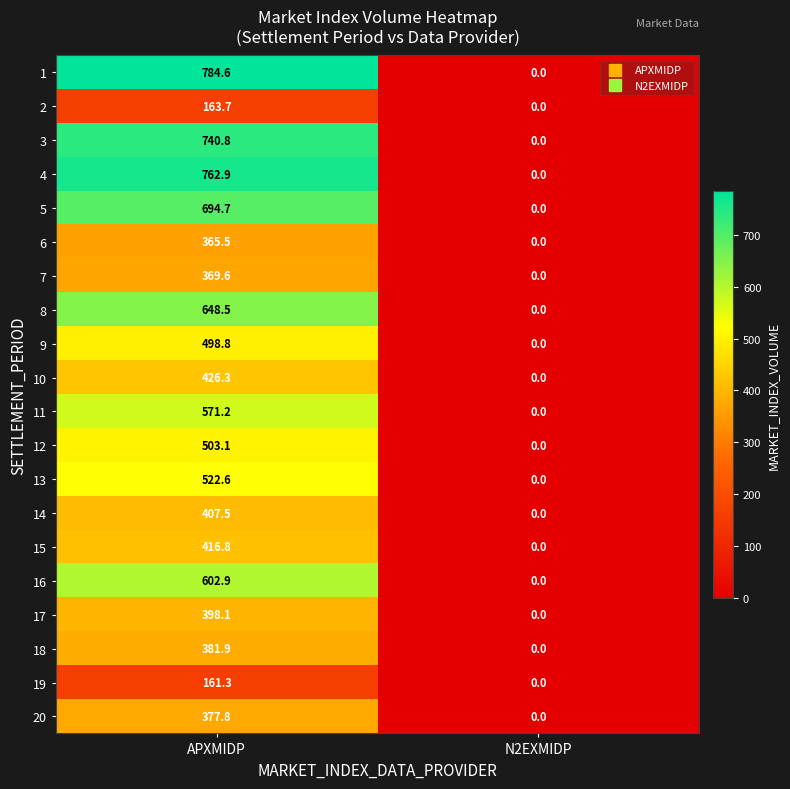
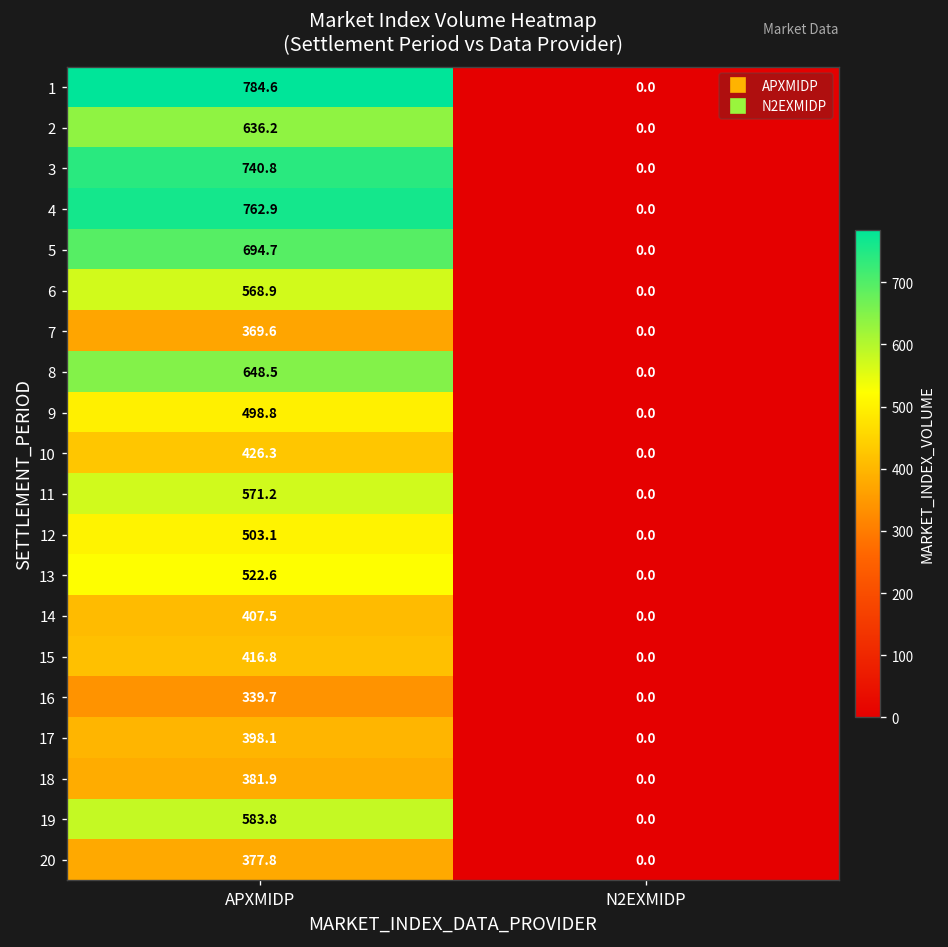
  {
    "1": {
      "APXMIDP": 784.6,
      "N2EXMIDP": 0.0
    },
    "2": {
-     "APXMIDP": 163.7,
+     "APXMIDP": 636.2,
      "N2EXMIDP": 0.0
    },
    "3": {
      "APXMIDP": 740.8,
      "N2EXMIDP": 0.0
    },
    "4": {
      "APXMIDP": 762.9,
      "N2EXMIDP": 0.0
    },
    "5": {
      "APXMIDP": 694.7,
      "N2EXMIDP": 0.0
    },
    "6": {
-     "APXMIDP": 365.5,
+     "APXMIDP": 568.9,
      "N2EXMIDP": 0.0
    },
    "7": {
      "APXMIDP": 369.6,
      "N2EXMIDP": 0.0
    },
    "8": {
      "APXMIDP": 648.5,
      "N2EXMIDP": 0.0
    },
    "9": {
      "APXMIDP": 498.8,
      "N2EXMIDP": 0.0
    },
    "10": {
      "APXMIDP": 426.3,
      "N2EXMIDP": 0.0
    },
    "11": {
      "APXMIDP": 571.2,
      "N2EXMIDP": 0.0
    },
    "12": {
      "APXMIDP": 503.1,
      "N2EXMIDP": 0.0
    },
    "13": {
      "APXMIDP": 522.6,
      "N2EXMIDP": 0.0
    },
    "14": {
      "APXMIDP": 407.5,
      "N2EXMIDP": 0.0
    },
    "15": {
      "APXMIDP": 416.8,
      "N2EXMIDP": 0.0
    },
    "16": {
-     "APXMIDP": 602.9,
+     "APXMIDP": 339.7,
      "N2EXMIDP": 0.0
    },
    "17": {
      "APXMIDP": 398.1,
      "N2EXMIDP": 0.0
    },
    "18": {
      "APXMIDP": 381.9,
      "N2EXMIDP": 0.0
    },
    "19": {
-     "APXMIDP": 161.3,
+     "APXMIDP": 583.8,
      "N2EXMIDP": 0.0
    },
    "20": {
      "APXMIDP": 377.8,
      "N2EXMIDP": 0.0
    }
  }
